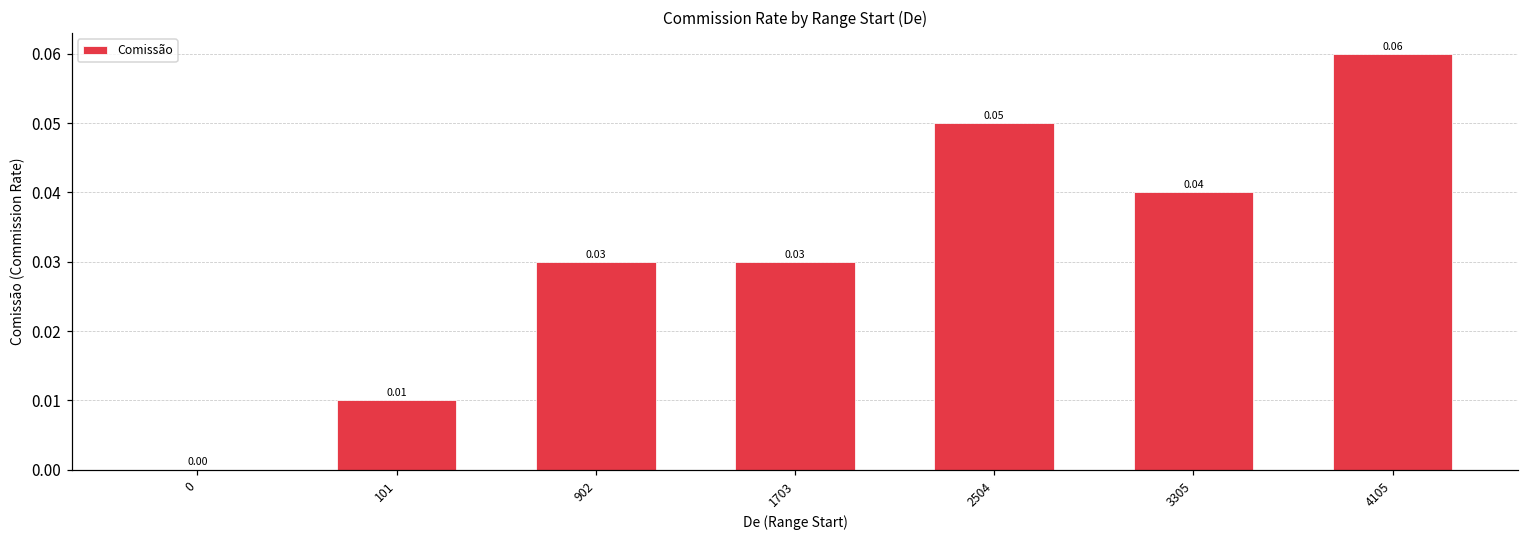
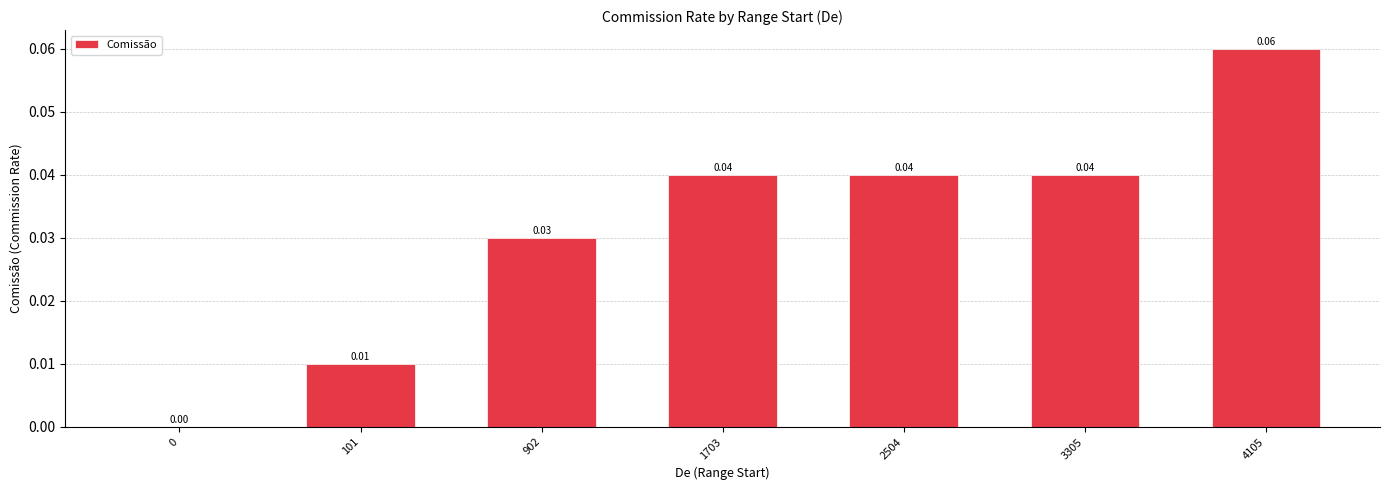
  {
    "0": 0.00,
    "101": 0.01,
    "902": 0.03,
-   "1703": 0.03,
-   "2504": 0.05,
+   "1703": 0.04,
+   "2504": 0.04,
    "3305": 0.04,
    "4105": 0.06
  }
